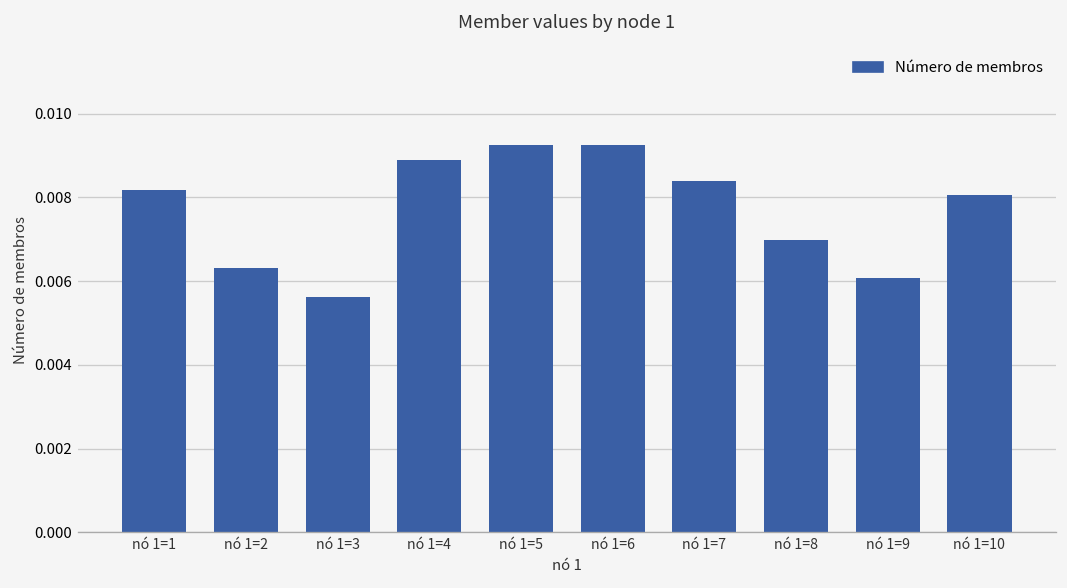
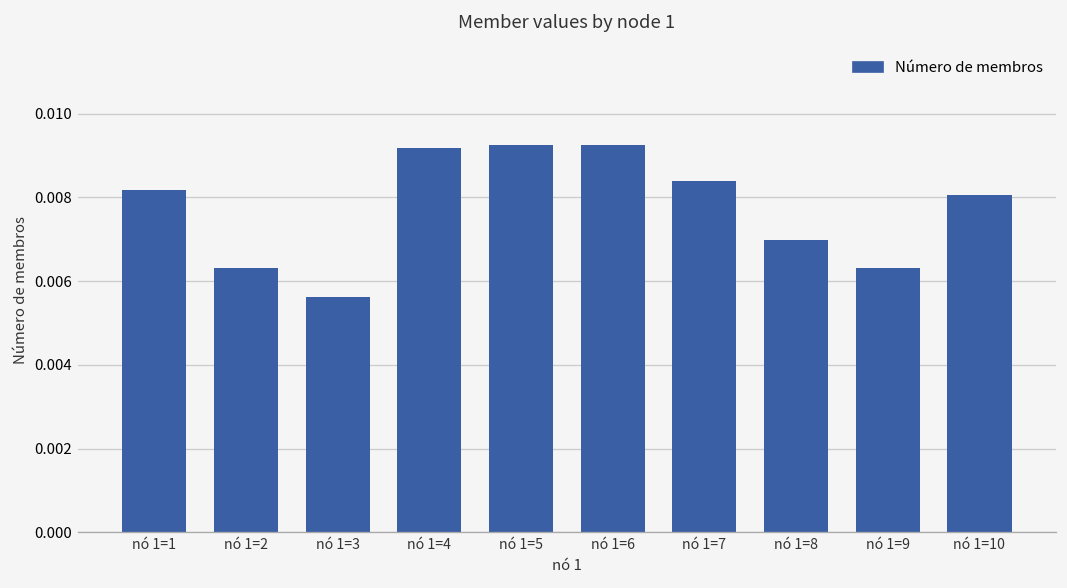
  {
    "nó 1=1": 0.0082,
    "nó 1=2": 0.0063,
    "nó 1=3": 0.0056,
-   "nó 1=4": 0.0089,
+   "nó 1=4": 0.0092,
    "nó 1=5": 0.0093,
    "nó 1=6": 0.0093,
    "nó 1=7": 0.0084,
    "nó 1=8": 0.0070,
-   "nó 1=9": 0.0061,
+   "nó 1=9": 0.0063,
    "nó 1=10": 0.0081
  }
